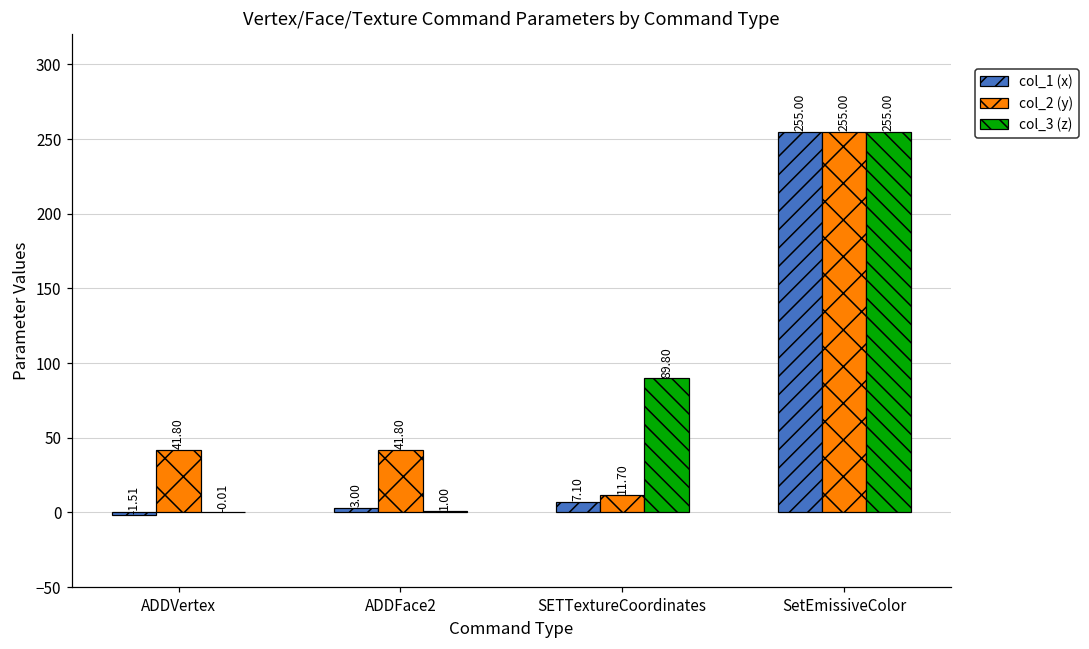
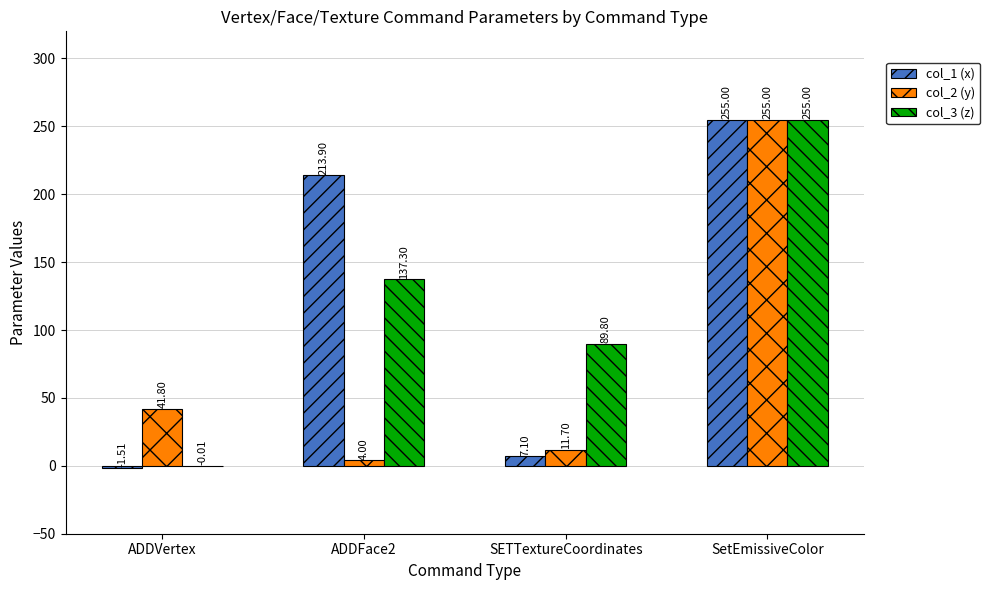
  {
    "col_1 (x)": {
      "ADDVertex": -1.51,
-     "ADDFace2": 3.00,
+     "ADDFace2": 213.90,
      "SETTextureCoordinates": 7.10,
      "SetEmissiveColor": 255.00
    },
    "col_2 (y)": {
      "ADDVertex": 41.80,
-     "ADDFace2": 41.80,
+     "ADDFace2": 4.00,
      "SETTextureCoordinates": 11.70,
      "SetEmissiveColor": 255.00
    },
    "col_3 (z)": {
      "ADDVertex": -0.01,
-     "ADDFace2": 1.00,
+     "ADDFace2": 137.30,
      "SETTextureCoordinates": 89.80,
      "SetEmissiveColor": 255.00
    }
  }
